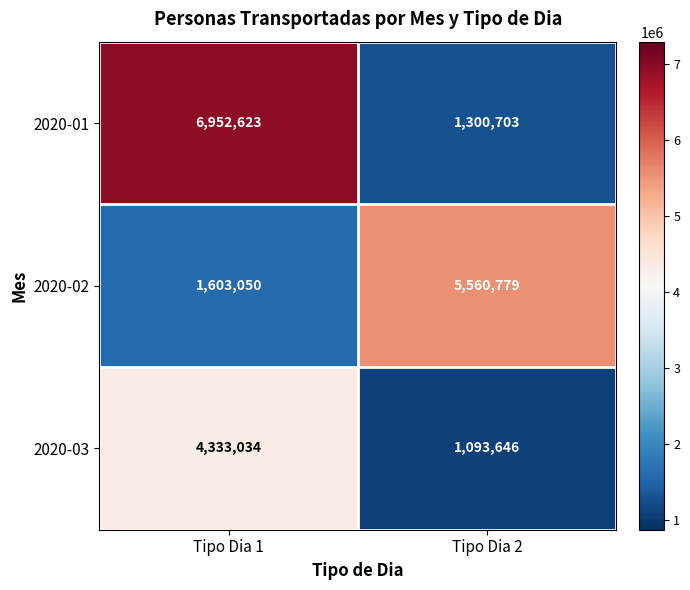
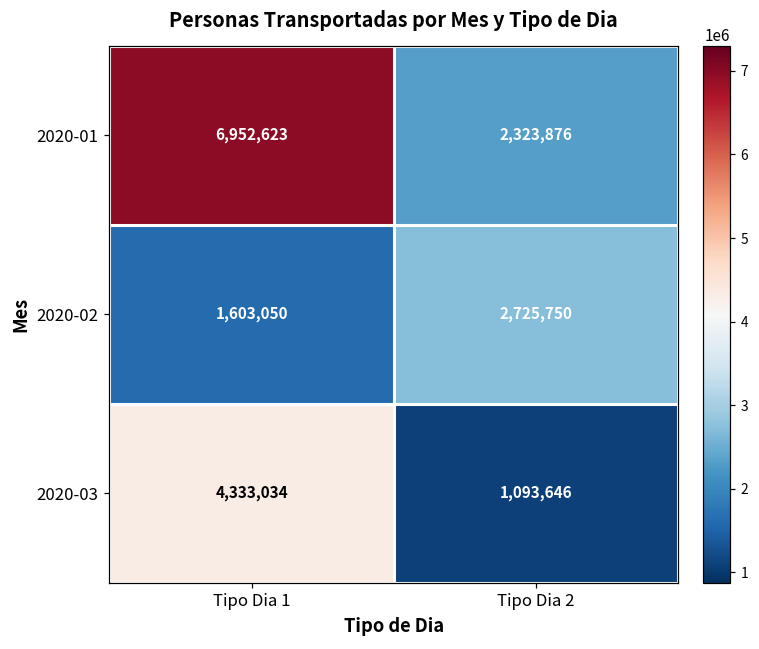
  {
    "2020-01": {
      "Tipo Dia 1": "6,952,623",
-     "Tipo Dia 2": "1,300,703"
+     "Tipo Dia 2": "2,323,876"
    },
    "2020-02": {
      "Tipo Dia 1": "1,603,050",
-     "Tipo Dia 2": "5,560,779"
+     "Tipo Dia 2": "2,725,750"
    },
    "2020-03": {
      "Tipo Dia 1": "4,333,034",
      "Tipo Dia 2": "1,093,646"
    }
  }
